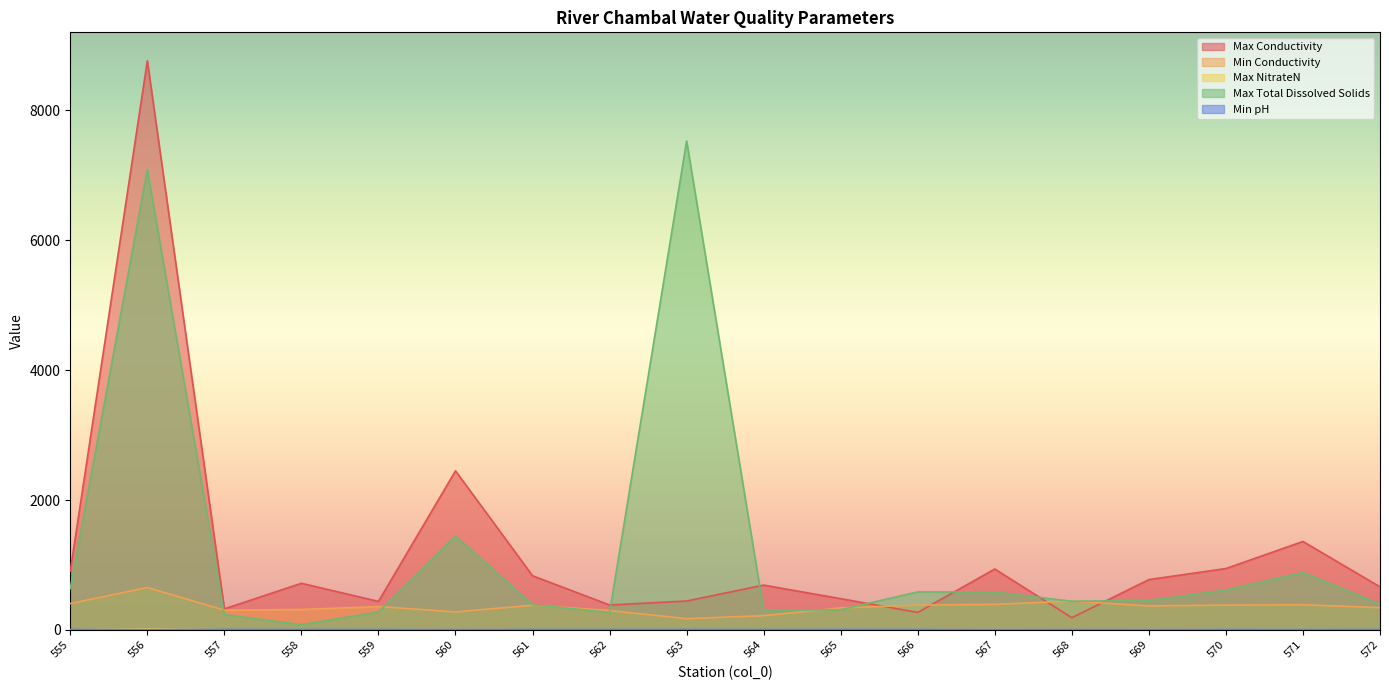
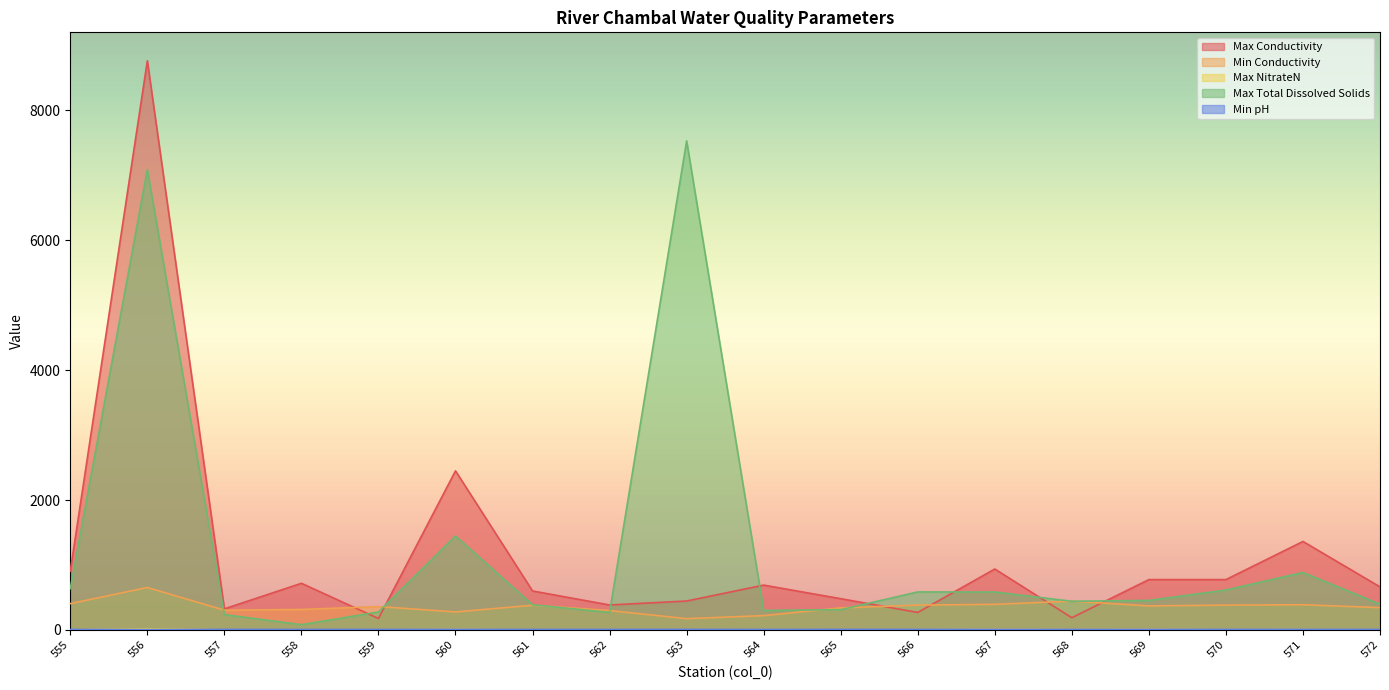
  {
    "Max Conductivity": {
      "555": 900,
      "556": 8800,
      "558": 700,
-     "559": 400,
+     "559": 200,
      "560": 2400,
-     "561": 800,
+     "561": 600,
      "562": 400,
      "563": 400,
      "564": 700,
      "565": 500,
      "566": 300,
      "567": 900,
      "568": 200,
      "569": 800,
-     "570": 900,
+     "570": 800,
      "571": 1400,
      "572": 700
    },
    "Max Total Dissolved Solids": {
      "555": 600,
      "556": 7100,
      "557": 200,
      "558": 100,
      "559": 300,
      "560": 1400,
      "563": 7500,
      "564": 300,
      "566": 600,
      "567": 600,
      "569": 500,
      "570": 600,
      "571": 900,
      "572": 400
    }
  }
